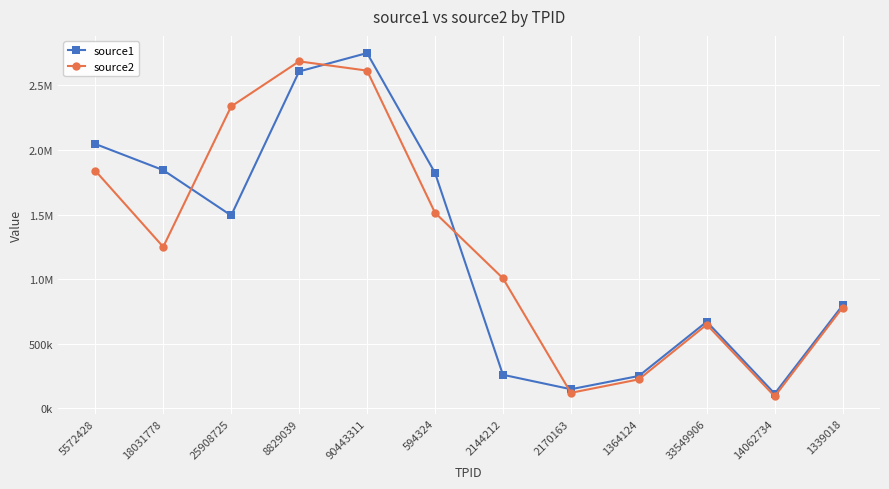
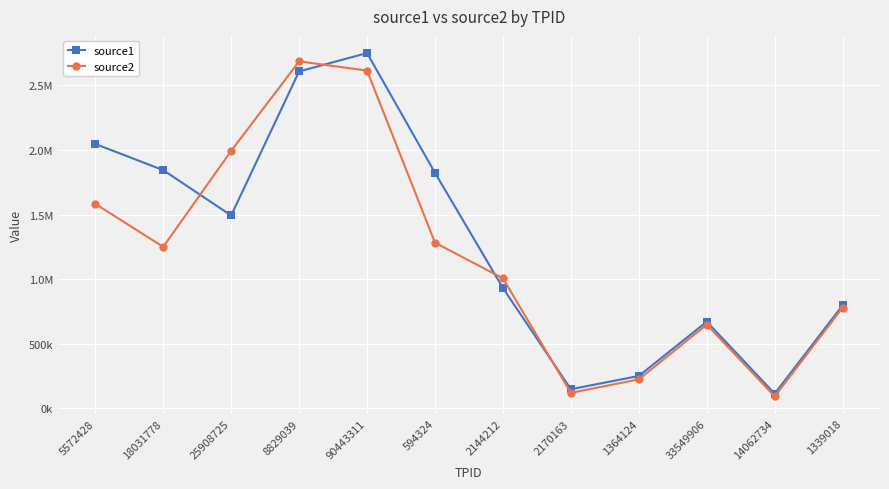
  {
    "source1": {
      "5572428": 2050000,
      "18031778": 1840000,
      "25908725": 1490000,
      "8829039": 2610000,
      "90443311": 2750000,
      "594324": 1820000,
-     "2144212": 260000,
+     "2144212": 930000,
      "2170163": 150000,
      "1364124": 250000,
      "33549906": 670000,
      "14062734": 110000
    },
    "source2": {
-     "5572428": 1840000,
+     "5572428": 1580000,
      "18031778": 1250000,
-     "25908725": 2340000,
+     "25908725": 1990000,
      "8829039": 2690000,
      "90443311": 2610000,
-     "594324": 1520000,
+     "594324": 1280000,
      "2144212": 1010000,
      "2170163": 120000,
      "1364124": 230000,
      "33549906": 650000,
      "14062734": 90000
    }
  }
